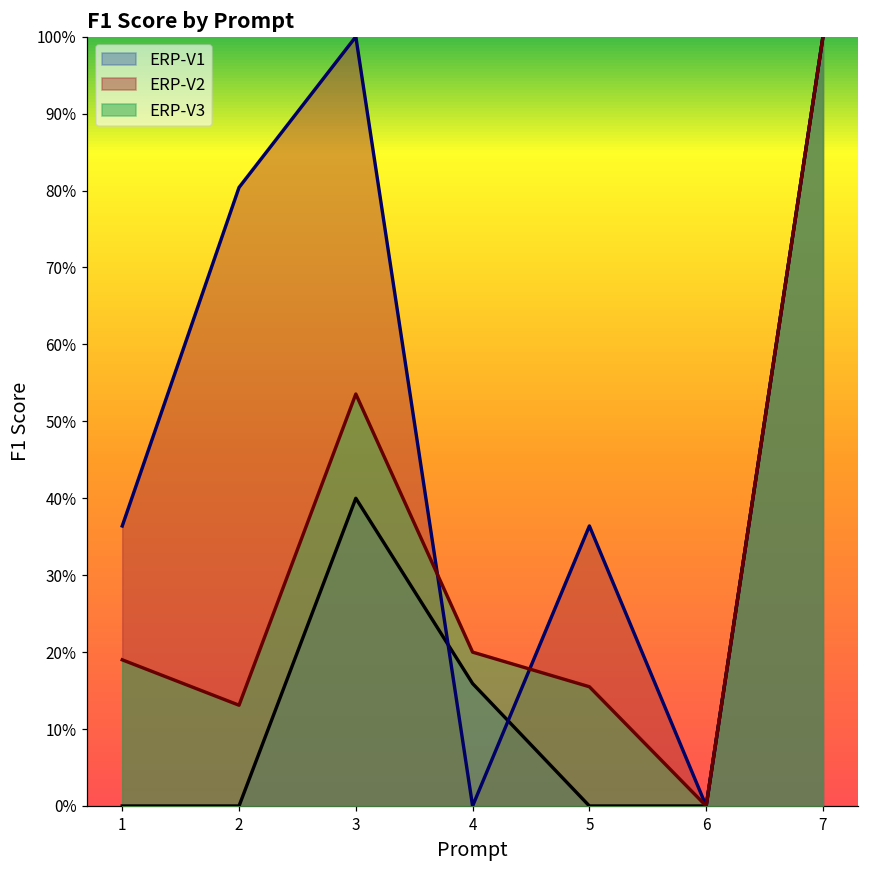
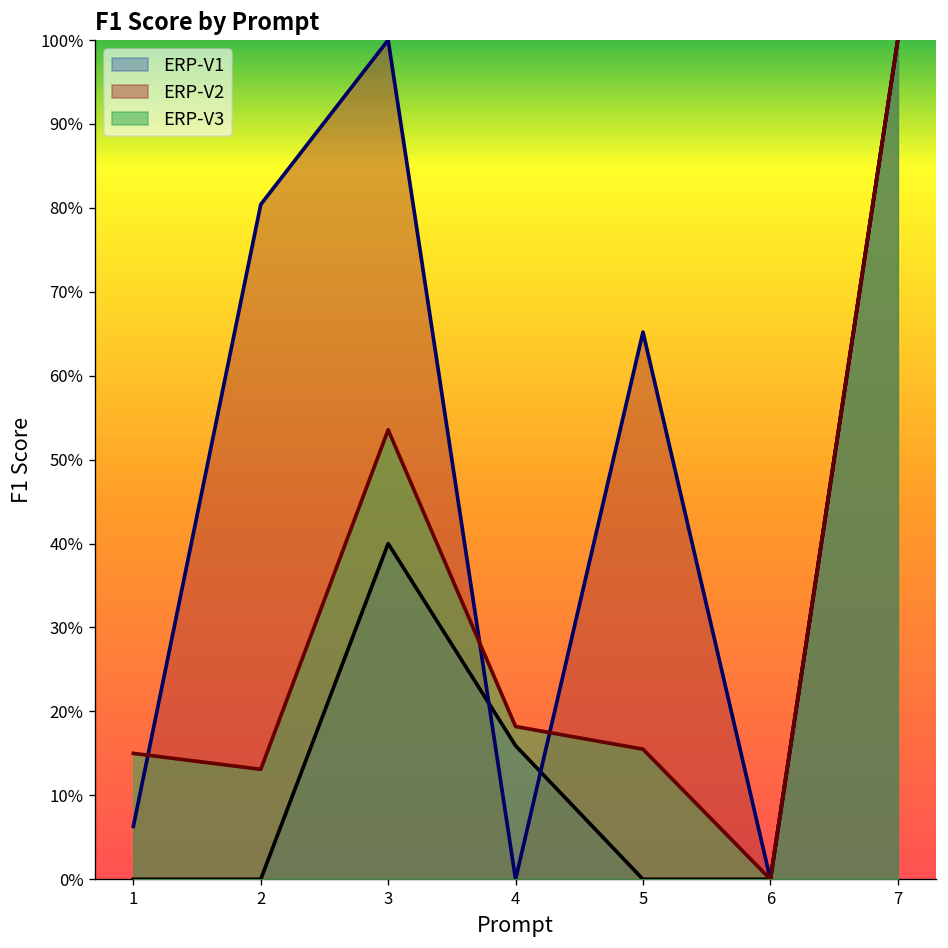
  {
    "ERP-V1": {
      "1": "0%",
      "2": "0%",
      "3": "40%",
      "4": "16%",
      "5": "0%"
    },
    "ERP-V2": {
-     "1": "36%",
+     "1": "6%",
      "2": "80%",
      "3": "100%",
      "4": "0%",
-     "5": "36%"
+     "5": "65%"
    },
    "ERP-V3": {
-     "1": "19%",
+     "1": "15%",
      "2": "13%",
      "3": "54%",
-     "4": "20%",
+     "4": "18%",
      "5": "16%"
    }
  }
